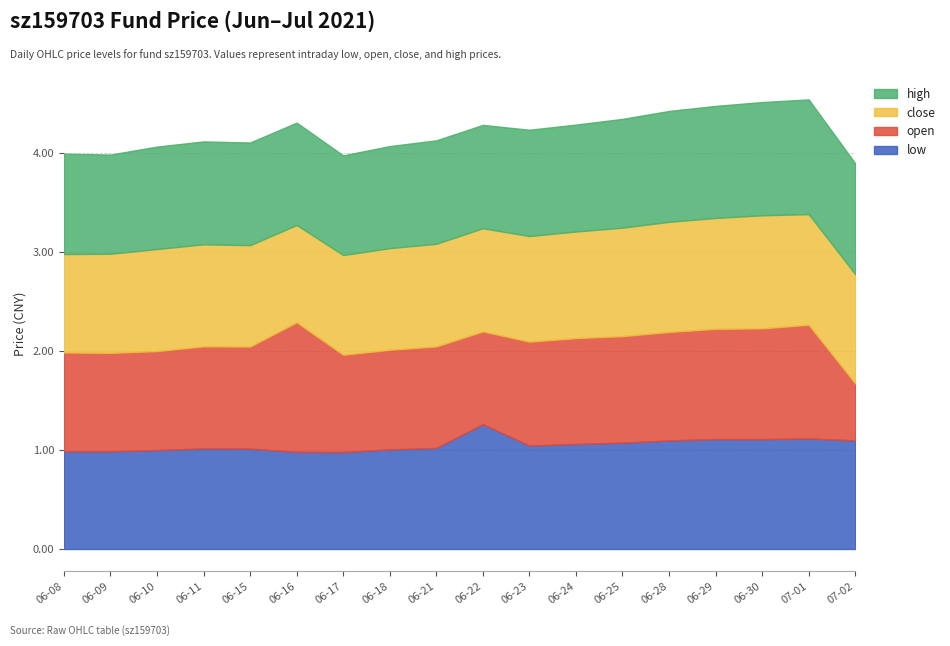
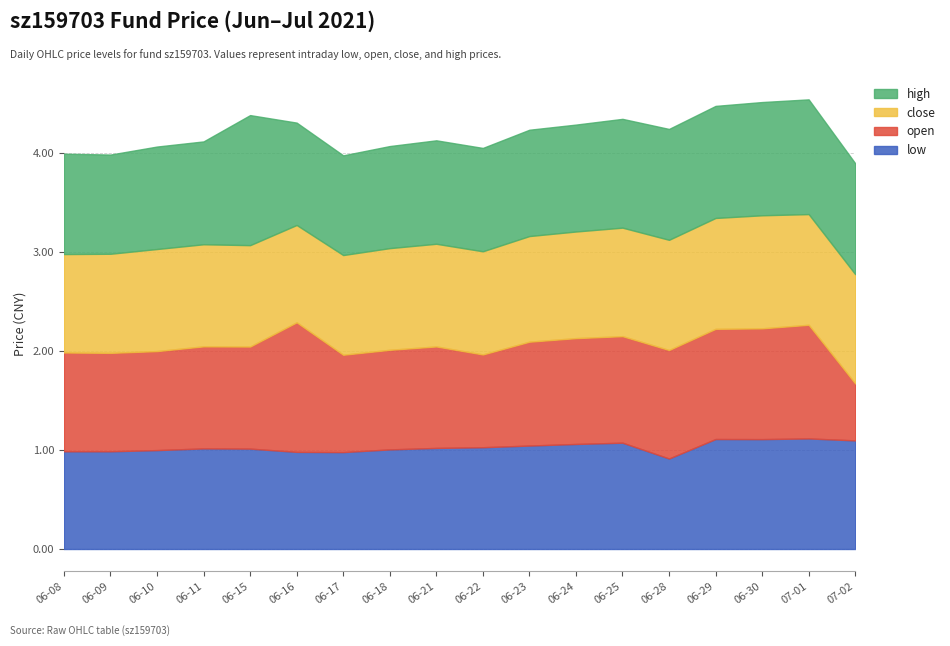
  {
    "low": {
      "06-08": 1.0,
      "06-09": 1.0,
      "06-10": 1.0,
      "06-11": 1.0,
      "06-15": 1.0,
      "06-16": 1.0,
      "06-17": 1.0,
      "06-18": 1.0,
      "06-21": 1.0,
-     "06-22": 1.3,
+     "06-22": 1.0,
      "06-23": 1.0,
      "06-24": 1.1,
      "06-25": 1.1,
-     "06-28": 1.1,
+     "06-28": 0.9,
      "06-29": 1.1,
      "06-30": 1.1,
      "07-01": 1.1,
      "07-02": 1.1
    },
    "open": {
      "06-08": 1.0,
      "06-09": 1.0,
      "06-10": 1.0,
      "06-11": 1.0,
      "06-15": 1.0,
      "06-16": 1.3,
      "06-17": 1.0,
      "06-18": 1.0,
      "06-21": 1.0,
      "06-22": 0.9,
      "06-23": 1.1,
      "06-24": 1.1,
      "06-25": 1.1,
      "06-28": 1.1,
      "06-29": 1.1,
      "06-30": 1.1,
      "07-01": 1.1,
      "07-02": 0.6
    },
    "close": {
      "06-08": 1.0,
      "06-09": 1.0,
      "06-10": 1.0,
      "06-11": 1.0,
      "06-15": 1.0,
      "06-16": 1.0,
      "06-17": 1.0,
      "06-18": 1.0,
      "06-21": 1.0,
      "06-22": 1.0,
      "06-23": 1.1,
      "06-24": 1.1,
      "06-25": 1.1,
      "06-28": 1.1,
      "06-29": 1.1,
      "06-30": 1.1,
      "07-01": 1.1,
      "07-02": 1.1
    },
    "high": {
      "06-08": 1.0,
      "06-09": 1.0,
      "06-10": 1.0,
      "06-11": 1.0,
-     "06-15": 1.0,
+     "06-15": 1.3,
      "06-16": 1.0,
      "06-17": 1.0,
      "06-18": 1.0,
      "06-21": 1.0,
      "06-22": 1.0,
      "06-23": 1.1,
      "06-24": 1.1,
      "06-25": 1.1,
      "06-28": 1.1,
      "06-29": 1.1,
      "06-30": 1.1,
      "07-01": 1.2,
      "07-02": 1.1
    }
  }
